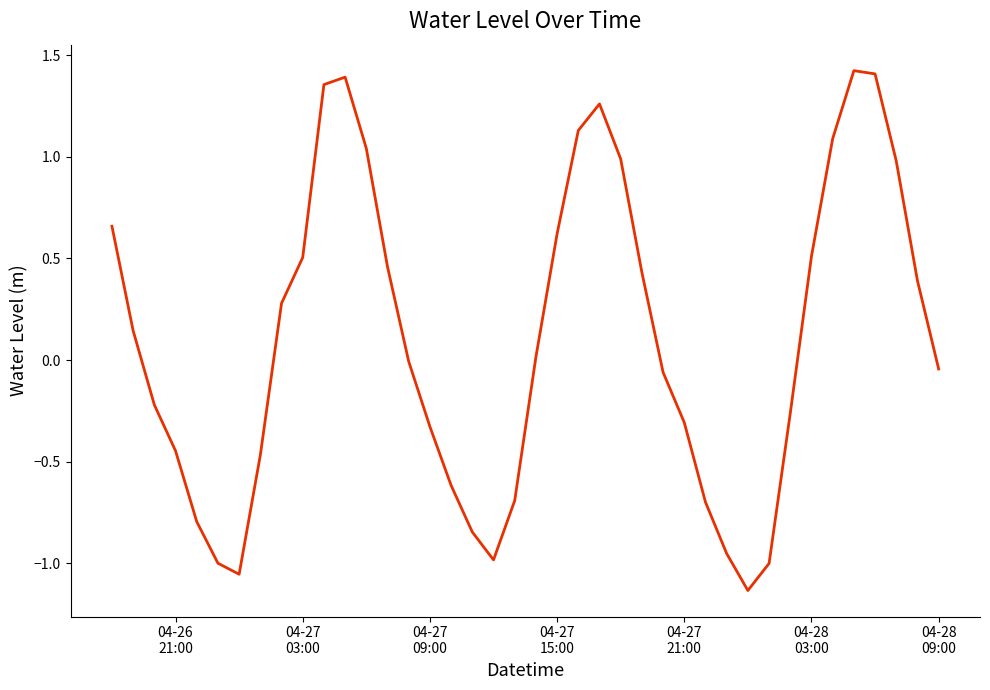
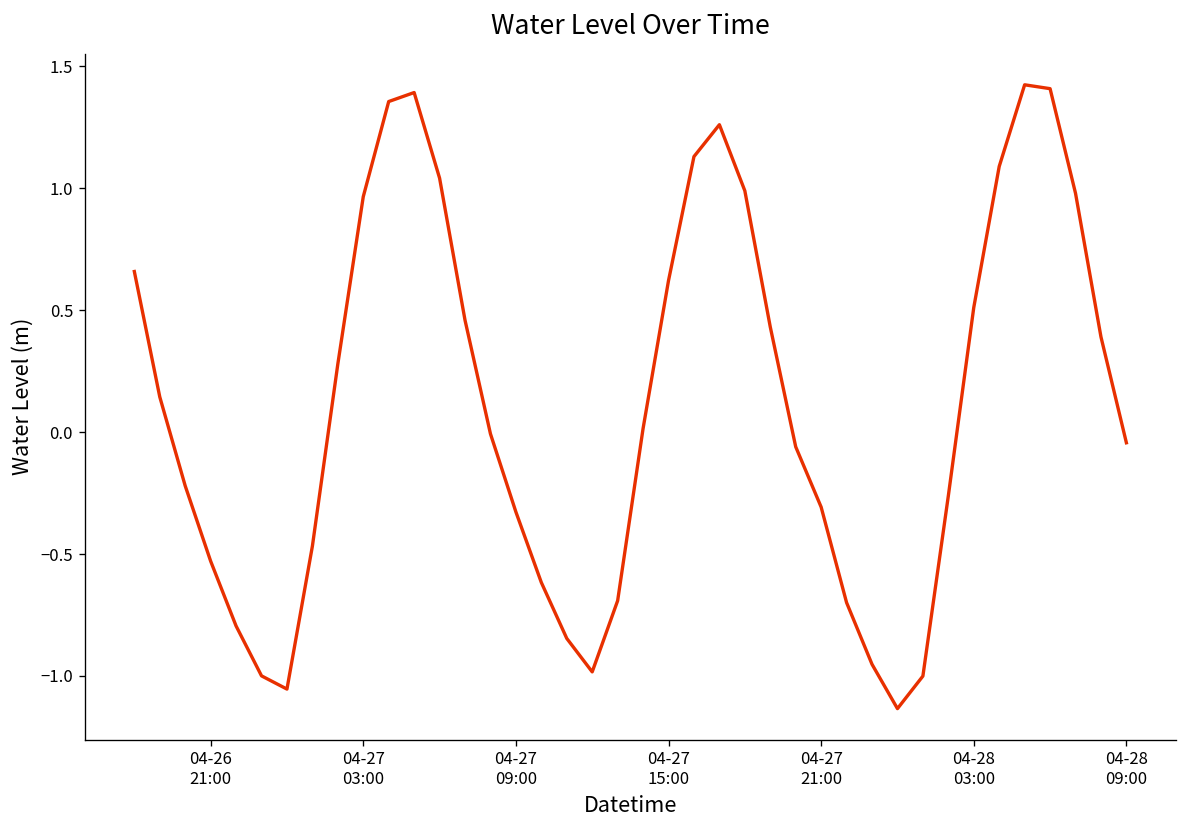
  {
-   "04-26 21:00": -0.45,
-   "04-27 03:00": 0.50,
+   "04-26 21:00": -0.53,
+   "04-27 03:00": 0.97,
    "04-27 09:00": -0.33,
    "04-27 15:00": 0.62,
    "04-27 21:00": -0.31,
    "04-28 03:00": 0.51,
    "04-28 09:00": -0.04
  }
